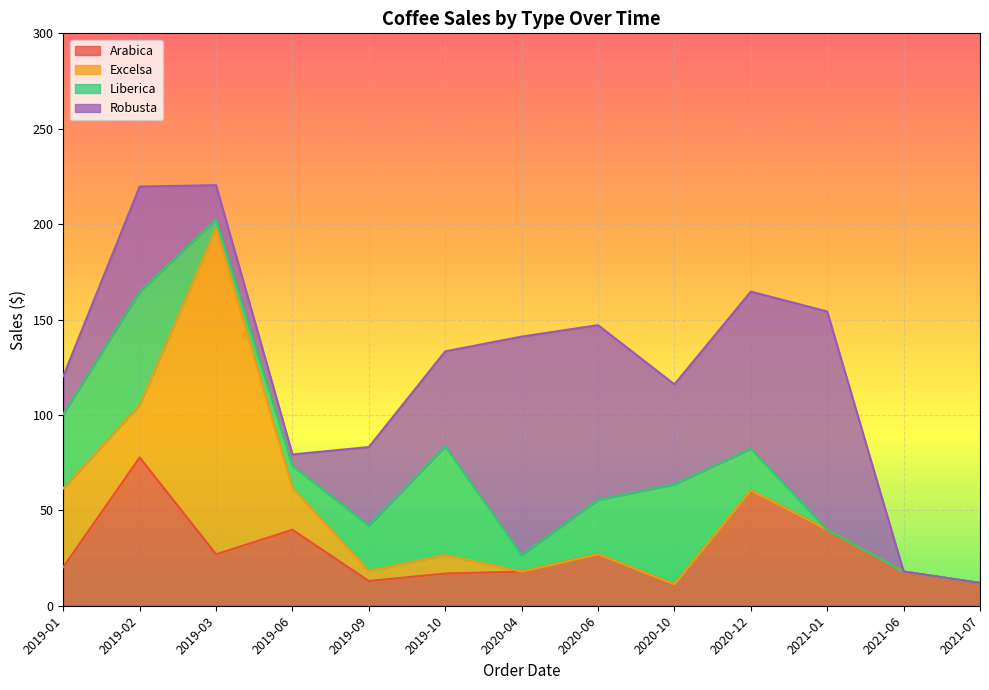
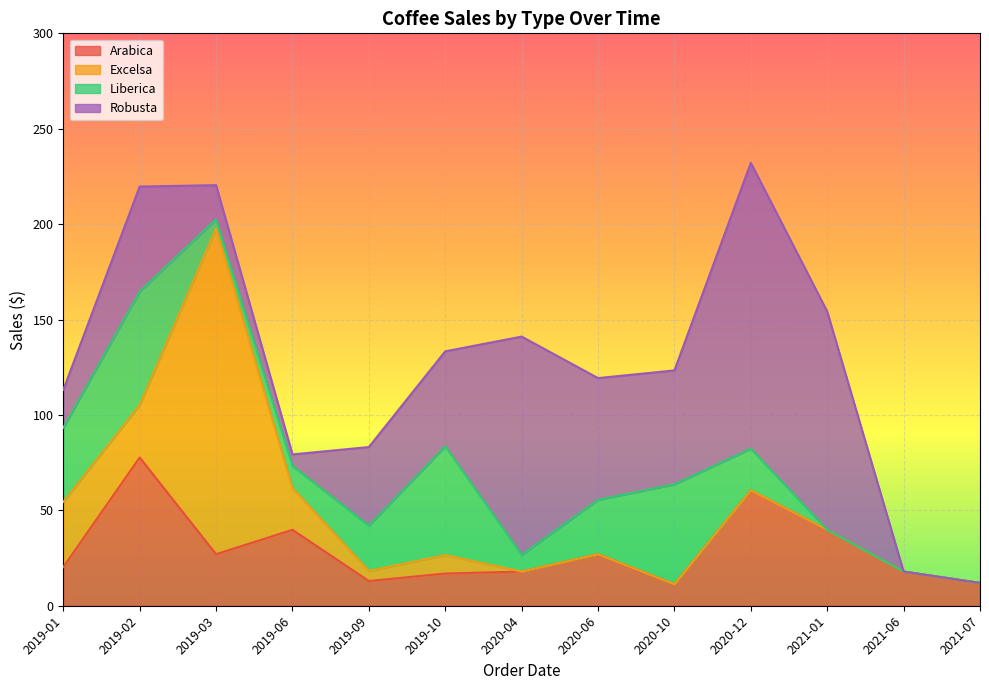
  {
    "Arabica": {
      "2019-01": 20,
      "2019-02": 78,
      "2019-03": 27,
      "2019-06": 40,
      "2019-09": 13,
      "2019-10": 17
    },
    "Excelsa": {
-     "2019-01": 41,
+     "2019-01": 34,
      "2019-02": 28,
      "2019-03": 171,
      "2019-06": 22,
      "2019-09": 5,
      "2019-10": 10
    },
    "Liberica": {
      "2019-01": 39,
      "2019-02": 60,
      "2019-03": 5,
      "2019-06": 12,
      "2019-09": 24,
      "2019-10": 57,
      "2020-04": 9,
      "2020-06": 29,
      "2020-10": 52,
      "2020-12": 22
    },
    "Robusta": {
      "2019-01": 20,
      "2019-02": 55,
      "2019-03": 18,
      "2019-06": 6,
      "2019-09": 41,
      "2019-10": 50,
      "2020-04": 114,
-     "2020-06": 92,
-     "2020-10": 52,
-     "2020-12": 82,
+     "2020-06": 64,
+     "2020-10": 60,
+     "2020-12": 150,
      "2021-01": 114
    }
  }
